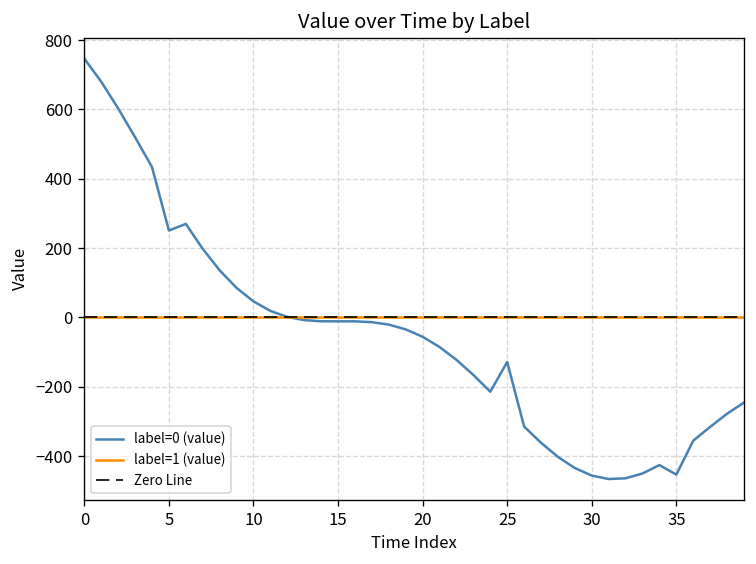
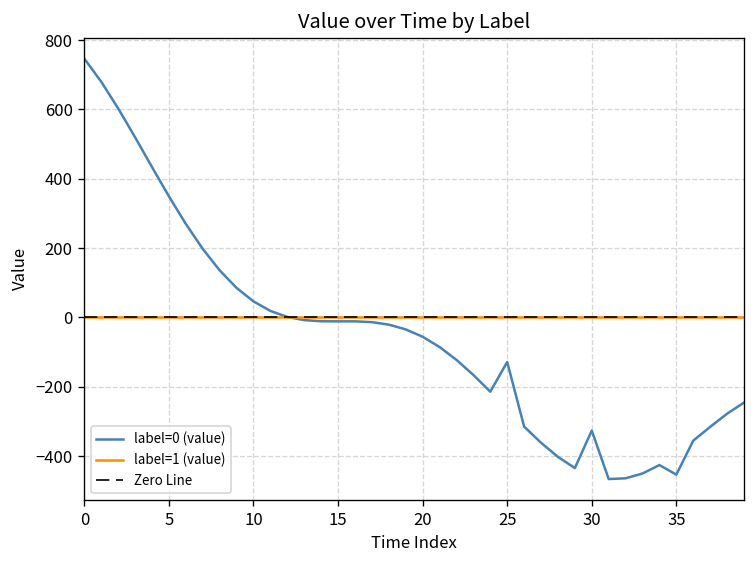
  {
    "label=0 (value)": {
      "0": 750,
-     "5": 250,
+     "5": 350,
      "10": 50,
      "15": -10,
      "20": -60,
      "25": -130,
-     "30": -460,
+     "30": -330,
      "35": -450
    },
    "label=1 (value)": {
      "0": 0,
      "5": 0,
      "10": 0,
      "15": 0,
      "20": 0,
      "25": 0,
      "30": 0,
      "35": 0
    }
  }
